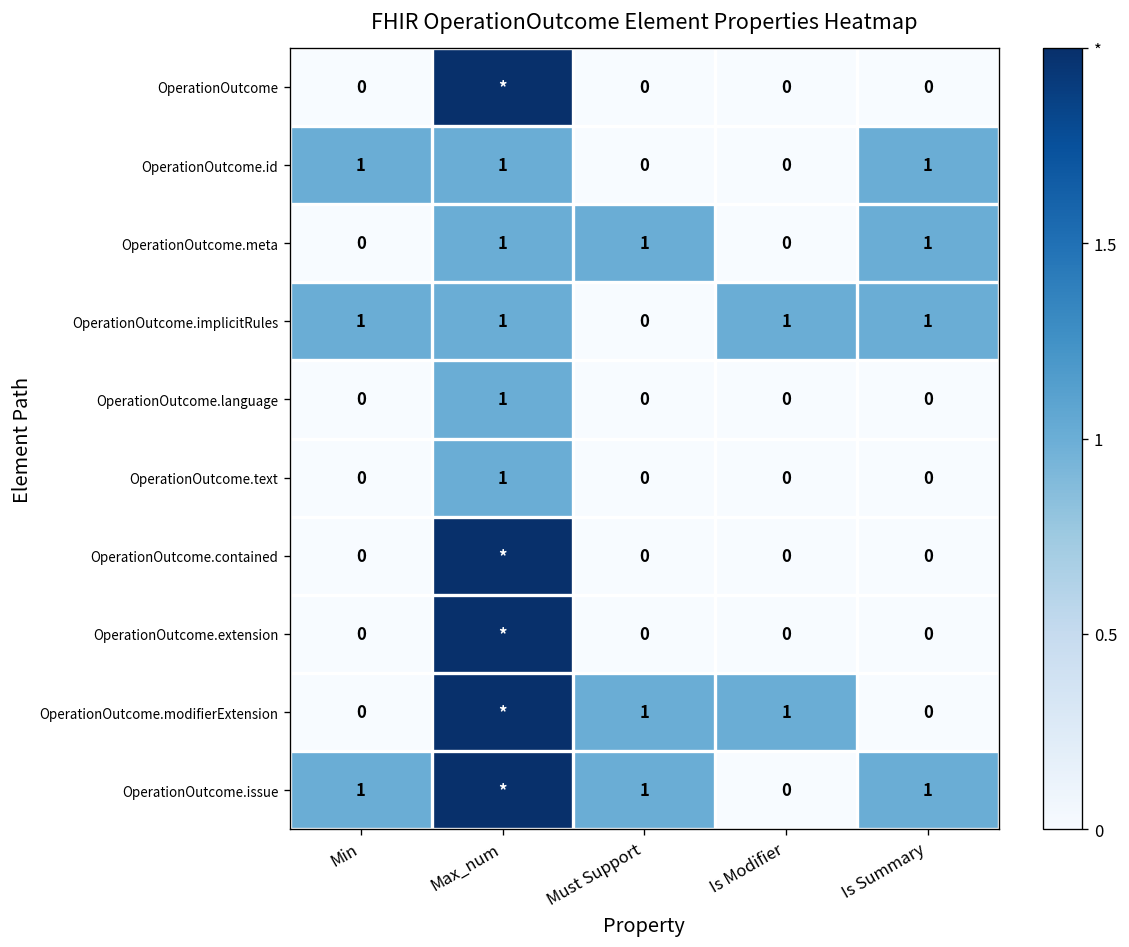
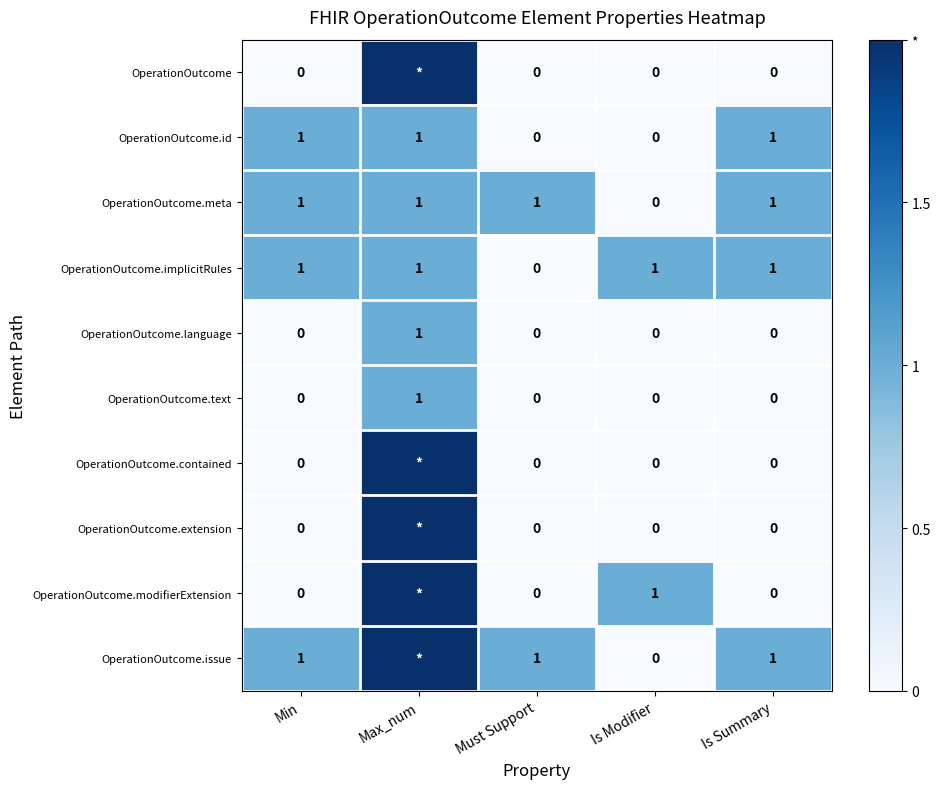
  {
    "OperationOutcome": {
      "Min": 0,
      "Must Support": 0,
      "Is Modifier": 0,
      "Is Summary": 0
    },
    "OperationOutcome.id": {
      "Min": 1,
      "Max_num": 1,
      "Must Support": 0,
      "Is Modifier": 0,
      "Is Summary": 1
    },
    "OperationOutcome.meta": {
-     "Min": 0,
+     "Min": 1,
      "Max_num": 1,
      "Must Support": 1,
      "Is Modifier": 0,
      "Is Summary": 1
    },
    "OperationOutcome.implicitRules": {
      "Min": 1,
      "Max_num": 1,
      "Must Support": 0,
      "Is Modifier": 1,
      "Is Summary": 1
    },
    "OperationOutcome.language": {
      "Min": 0,
      "Max_num": 1,
      "Must Support": 0,
      "Is Modifier": 0,
      "Is Summary": 0
    },
    "OperationOutcome.text": {
      "Min": 0,
      "Max_num": 1,
      "Must Support": 0,
      "Is Modifier": 0,
      "Is Summary": 0
    },
    "OperationOutcome.contained": {
      "Min": 0,
      "Must Support": 0,
      "Is Modifier": 0,
      "Is Summary": 0
    },
    "OperationOutcome.extension": {
      "Min": 0,
      "Must Support": 0,
      "Is Modifier": 0,
      "Is Summary": 0
    },
    "OperationOutcome.modifierExtension": {
      "Min": 0,
-     "Must Support": 1,
+     "Must Support": 0,
      "Is Modifier": 1,
      "Is Summary": 0
    },
    "OperationOutcome.issue": {
      "Min": 1,
      "Must Support": 1,
      "Is Modifier": 0,
      "Is Summary": 1
    }
  }
